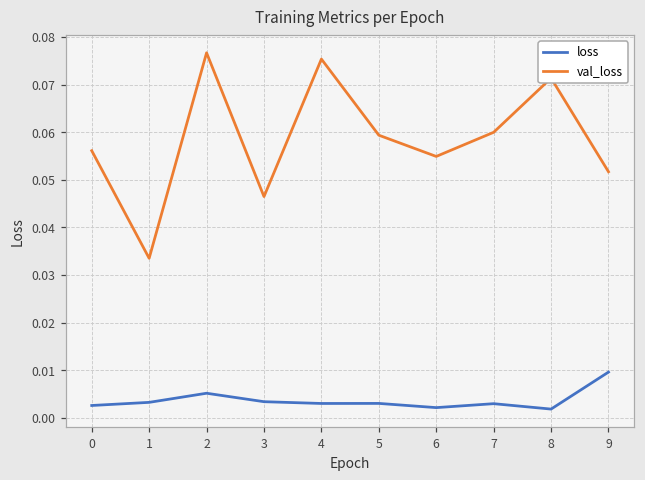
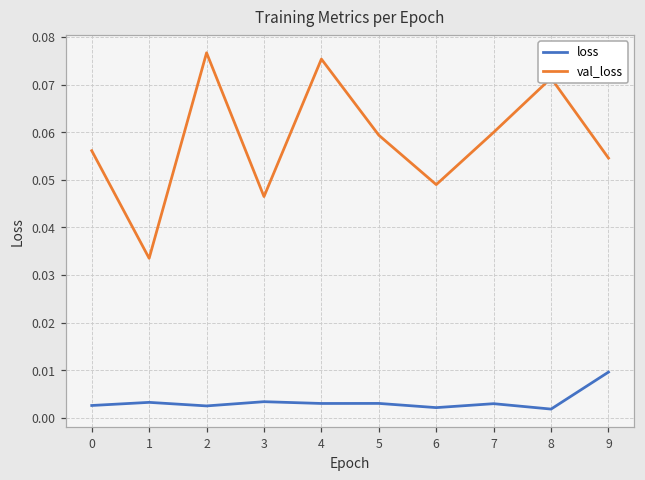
  {
    "loss": {
      "0": 0.003,
      "1": 0.003,
-     "2": 0.005,
+     "2": 0.003,
      "3": 0.003,
      "4": 0.003,
      "5": 0.003,
      "6": 0.002,
      "7": 0.003,
      "8": 0.002,
      "9": 0.010
    },
    "val_loss": {
      "0": 0.056,
      "1": 0.034,
      "2": 0.077,
      "3": 0.046,
      "4": 0.075,
      "5": 0.059,
-     "6": 0.055,
+     "6": 0.049,
      "7": 0.060,
-     "9": 0.052
+     "9": 0.055
    }
  }
